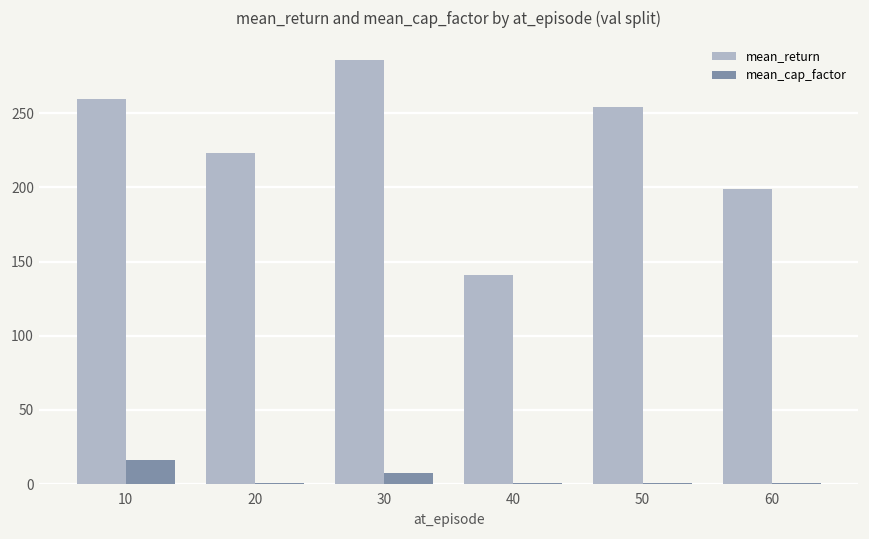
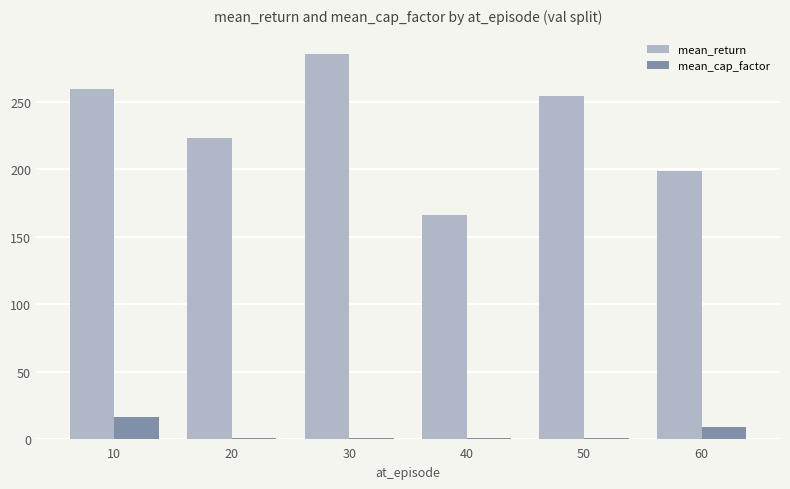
  {
    "mean_return": {
      "10": 259,
      "20": 223,
      "30": 286,
-     "40": 141,
+     "40": 166,
      "50": 254,
      "60": 199
    },
    "mean_cap_factor": {
      "10": 17,
-     "30": 7,
-     "60": 1
+     "30": 1,
+     "60": 9
    }
  }
